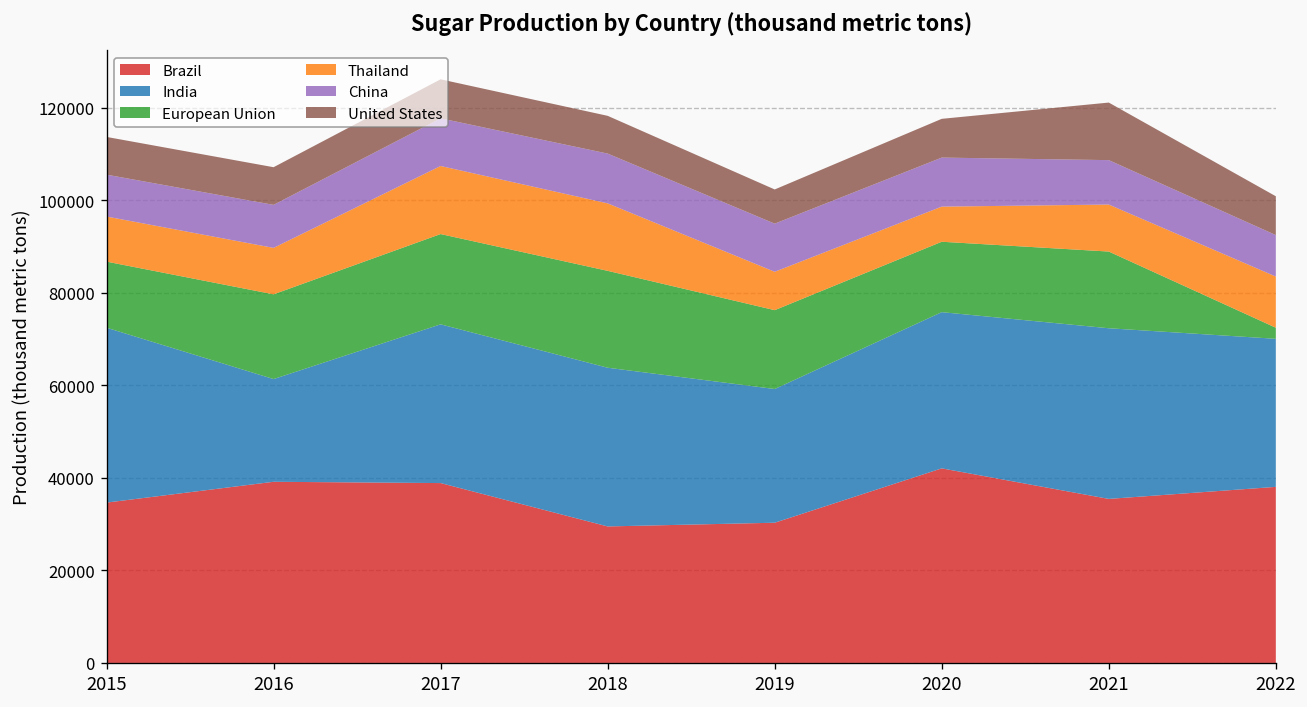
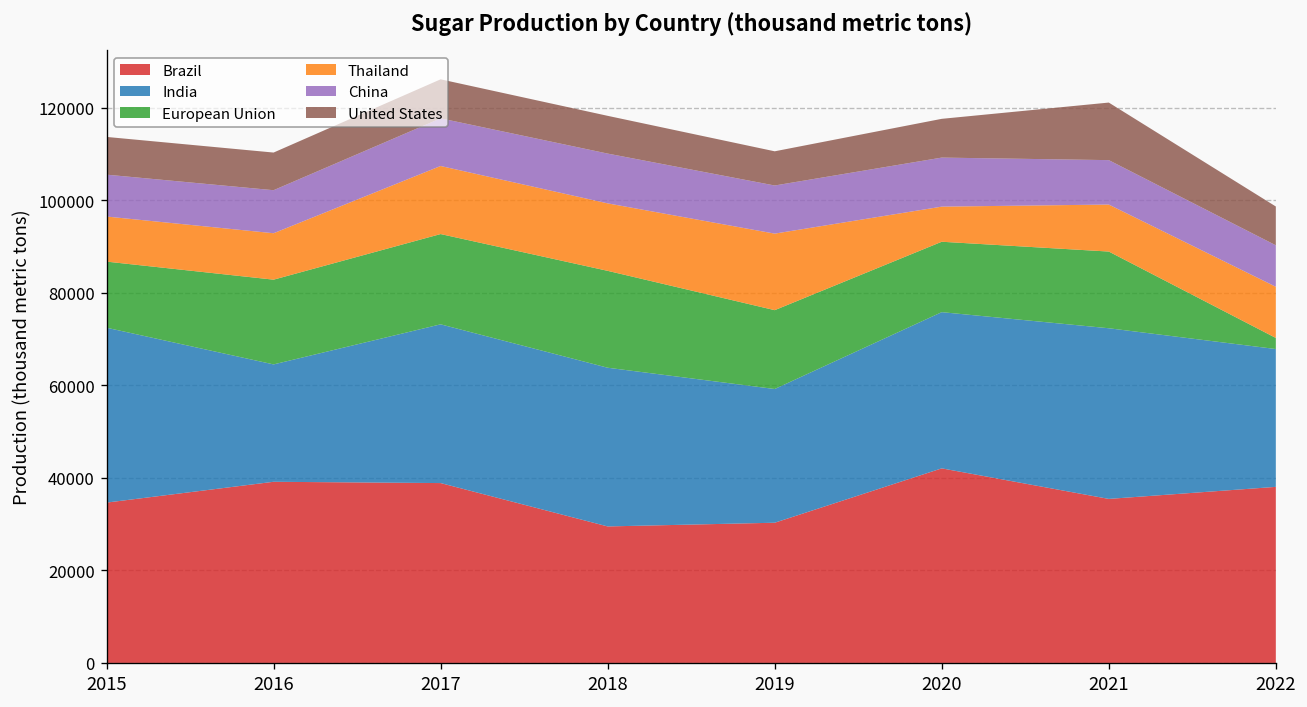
  {
    "Brazil": {
      "2015": 35000,
      "2016": 39000,
      "2017": 39000,
      "2018": 30000,
      "2019": 30000,
      "2020": 42000,
      "2021": 35000,
      "2022": 38000
    },
    "India": {
      "2015": 38000,
-     "2016": 22000,
+     "2016": 25000,
      "2017": 34000,
      "2018": 34000,
      "2019": 29000,
      "2020": 34000,
      "2021": 37000,
-     "2022": 32000
+     "2022": 30000
    },
    "European Union": {
      "2015": 14000,
      "2016": 18000,
      "2017": 20000,
      "2018": 21000,
      "2019": 17000,
      "2020": 15000,
      "2021": 17000,
      "2022": 2000
    },
    "Thailand": {
      "2015": 10000,
      "2016": 10000,
      "2017": 15000,
      "2018": 15000,
-     "2019": 8000,
+     "2019": 17000,
      "2020": 8000,
      "2021": 10000,
      "2022": 11000
    },
    "China": {
      "2015": 9000,
      "2016": 9000,
      "2018": 11000,
      "2019": 10000,
      "2020": 11000,
      "2021": 10000,
      "2022": 9000
    },
    "United States": {
      "2015": 8000,
      "2016": 8000,
      "2018": 8000,
      "2019": 7000,
      "2020": 8000,
      "2021": 12000,
      "2022": 8000
    }
  }
